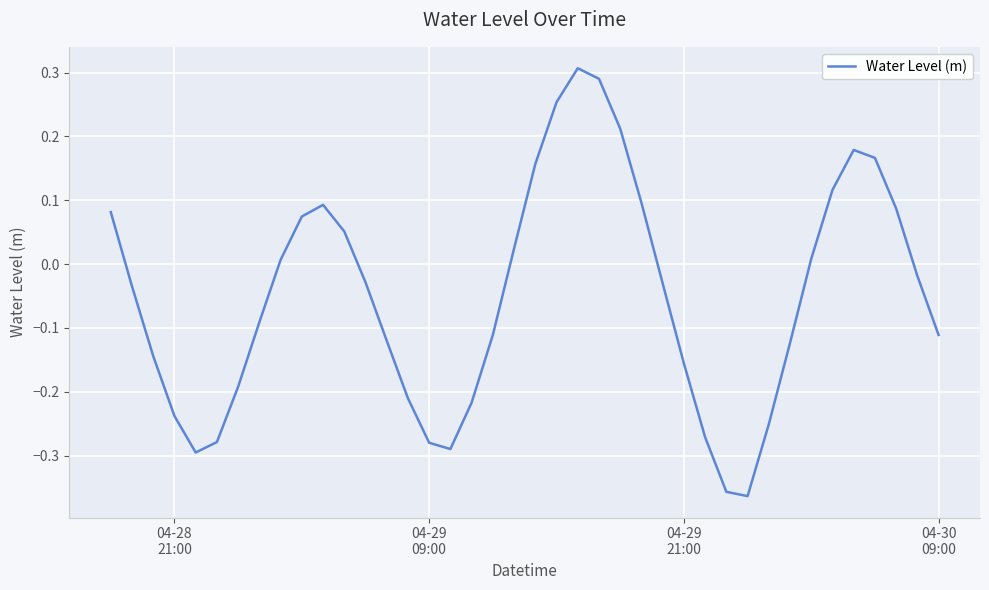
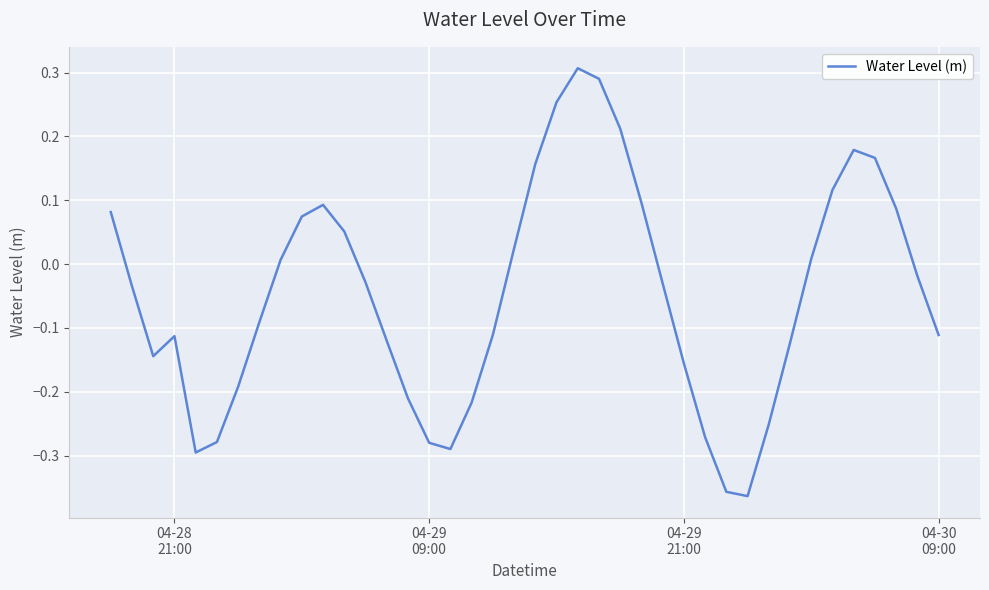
  {
-   "04-28 21:00": -0.24,
+   "04-28 21:00": -0.11,
    "04-29 09:00": -0.28,
    "04-29 21:00": -0.16,
    "04-30 09:00": -0.11
  }
